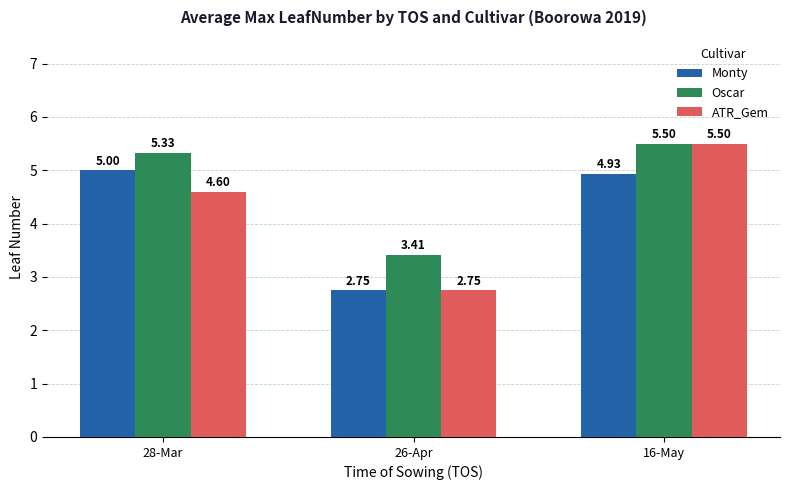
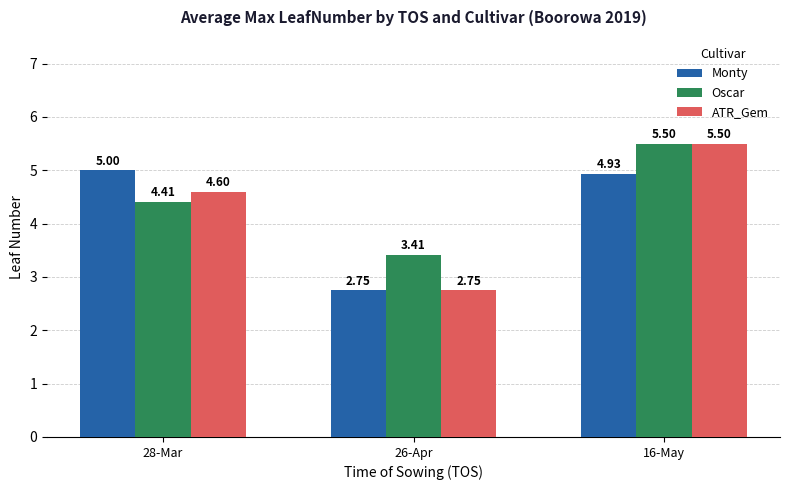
  {
    "Monty": {
      "28-Mar": 5.00,
      "26-Apr": 2.75,
      "16-May": 4.93
    },
    "Oscar": {
-     "28-Mar": 5.33,
+     "28-Mar": 4.41,
      "26-Apr": 3.41,
      "16-May": 5.50
    },
    "ATR_Gem": {
      "28-Mar": 4.60,
      "26-Apr": 2.75,
      "16-May": 5.50
    }
  }
